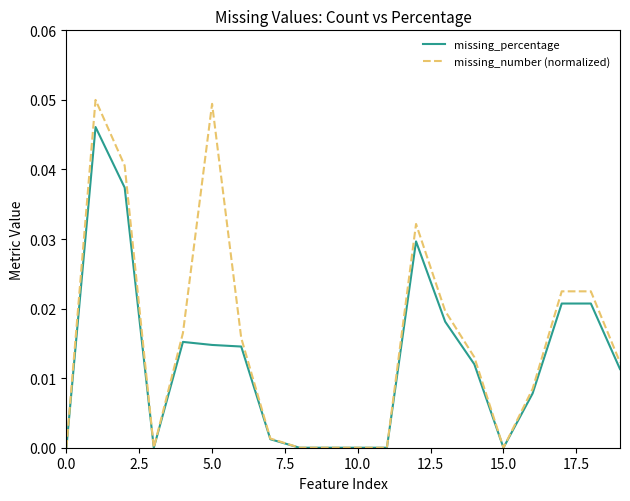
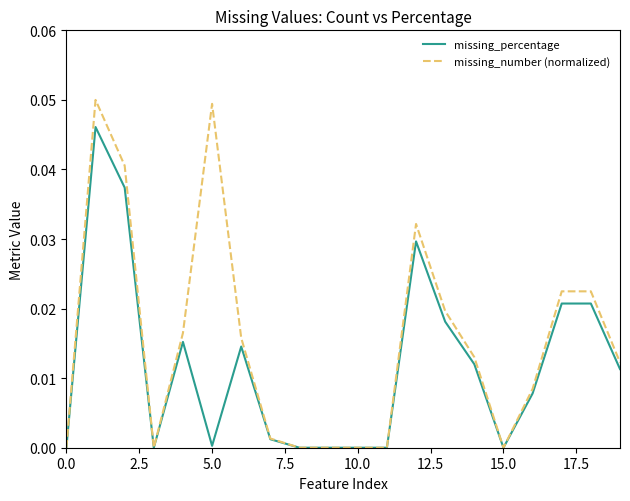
  {
    "missing_percentage": {
-     "5.0": 0.015
+     "5.0": 0.000
    },
    "missing_number (normalized)": {
      "5.0": 0.049
    }
  }
